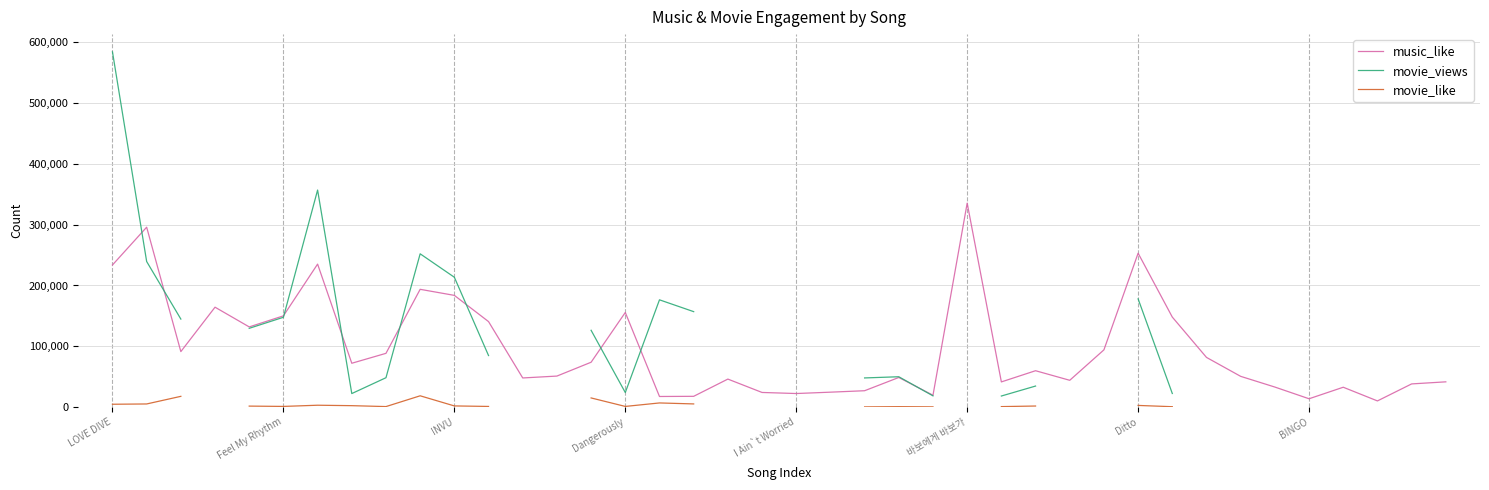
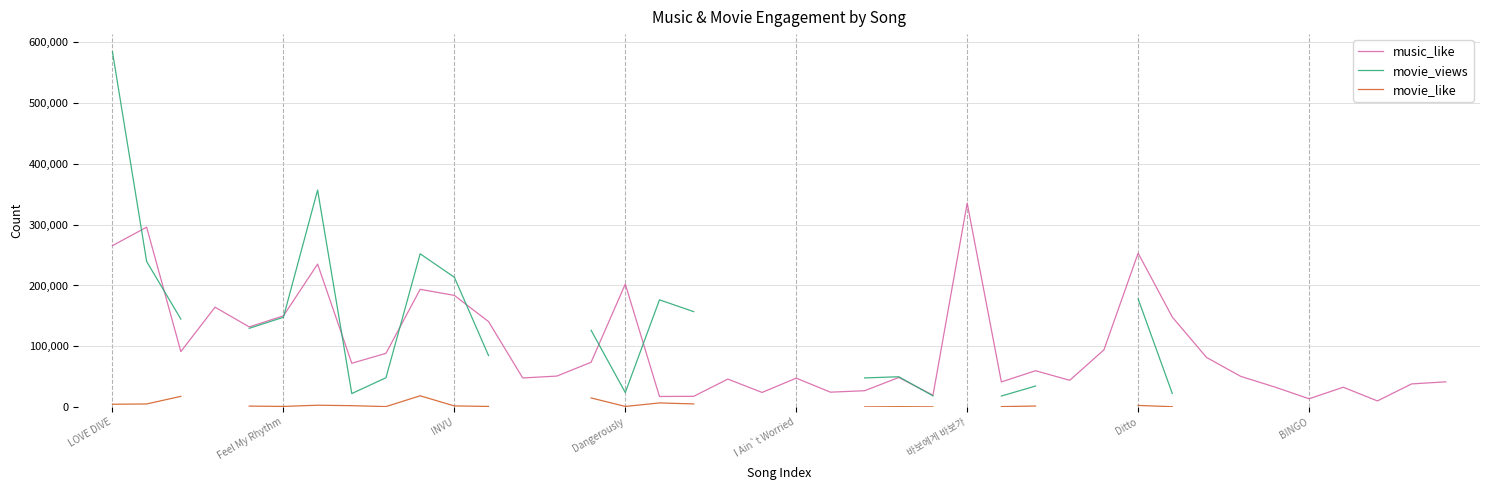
  {
    "music_like": {
-     "LOVE DIVE": "230,000",
+     "LOVE DIVE": "270,000",
      "INVU": "180,000",
-     "Dangerously": "160,000",
-     "I Ain`t Worried": "20,000",
+     "Dangerously": "200,000",
+     "I Ain`t Worried": "50,000",
      "바보에게 바보가": "340,000",
      "Ditto": "250,000",
      "BINGO": "10,000"
    },
    "movie_views": {
      "LOVE DIVE": "580,000",
      "INVU": "210,000",
      "Dangerously": "20,000",
      "Ditto": "180,000"
    },
    "movie_like": {
      "LOVE DIVE": "0",
      "Feel My Rhythm": "0",
      "INVU": "0",
      "Dangerously": "0",
      "Ditto": "0"
    }
  }
